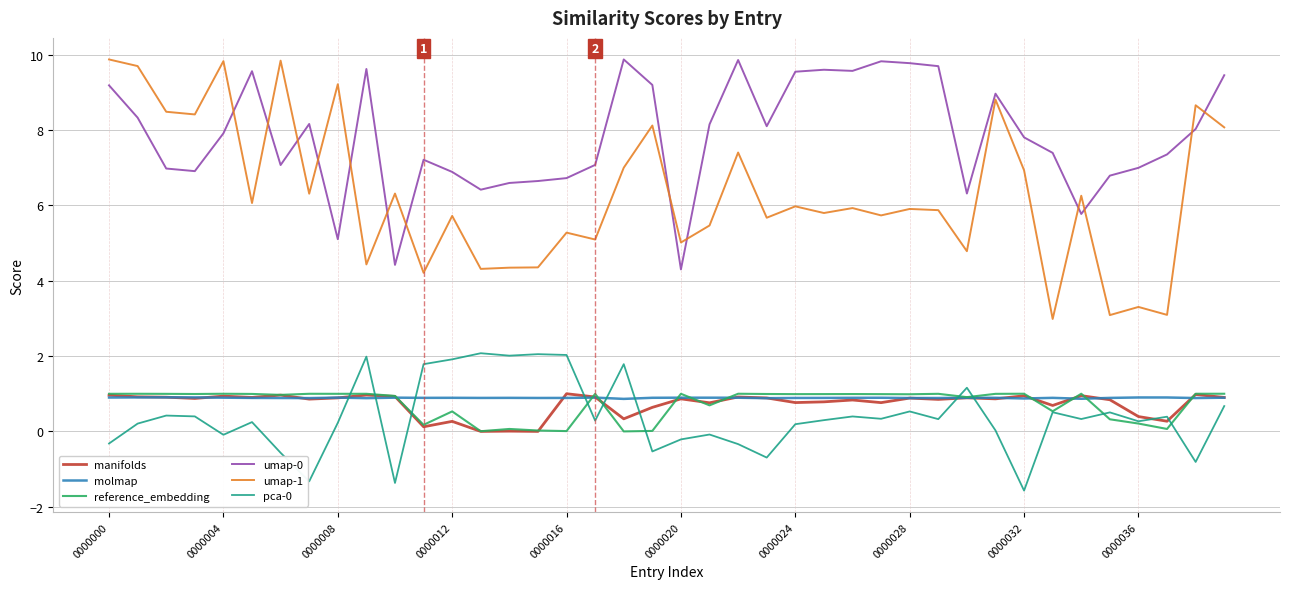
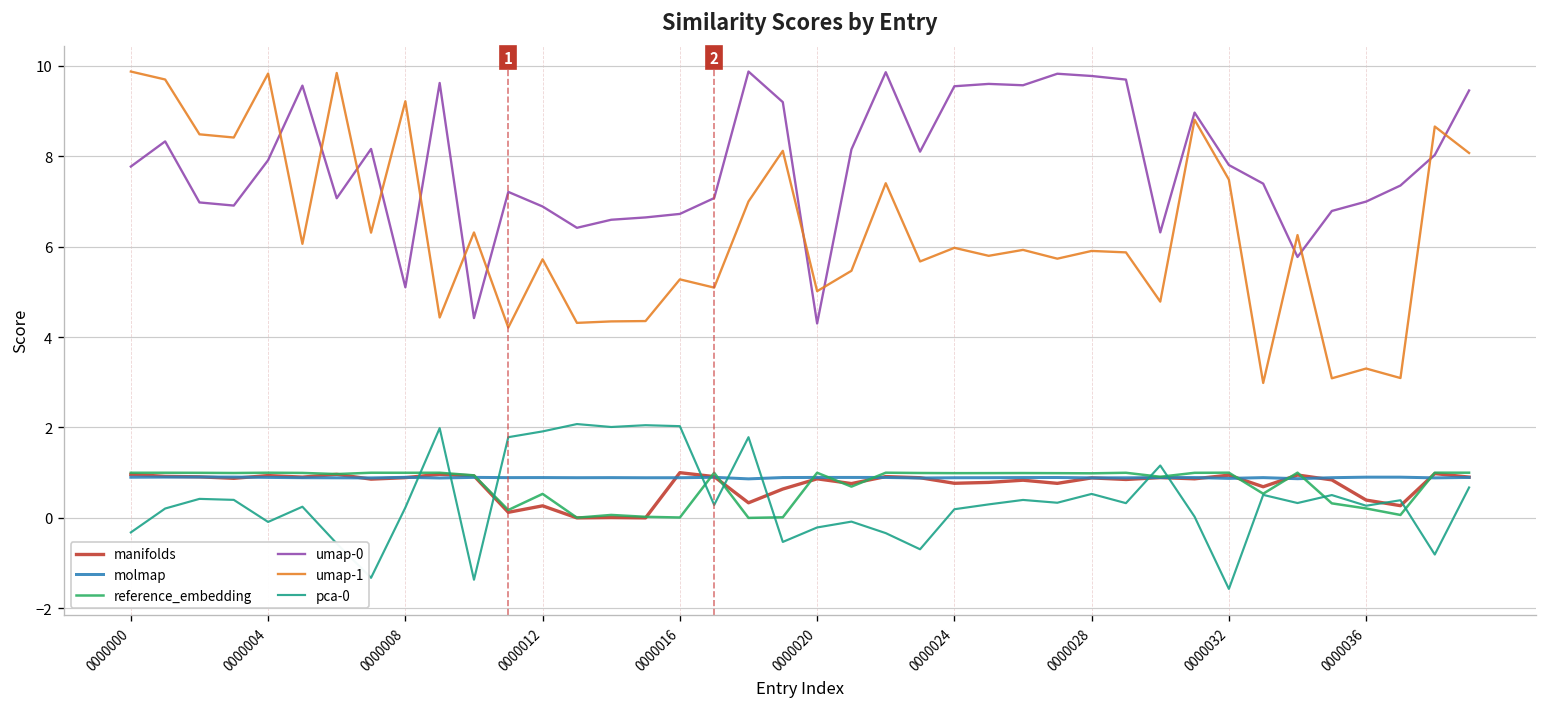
  {
    "manifolds": {
      "0000012": 0.3,
      "0000016": 1.0,
      "0000024": 0.8,
      "0000036": 0.4
    },
    "molmap": {
      "0000012": 0.9,
      "0000016": 0.9,
      "0000024": 0.9,
      "0000032": 0.9,
      "0000036": 0.9
    },
    "umap-0": {
-     "0000000": 9.2,
+     "0000000": 7.8,
      "0000004": 7.9,
      "0000008": 5.1,
      "0000012": 6.9,
      "0000016": 6.7,
      "0000020": 4.3,
      "0000024": 9.5,
      "0000028": 9.8,
      "0000032": 7.8,
      "0000036": 7.0
    },
    "umap-1": {
      "0000000": 9.9,
      "0000004": 9.8,
      "0000008": 9.2,
      "0000012": 5.7,
      "0000016": 5.3,
      "0000020": 5.0,
      "0000024": 6.0,
      "0000028": 5.9,
-     "0000032": 6.9,
+     "0000032": 7.5,
      "0000036": 3.3
    }
  }
